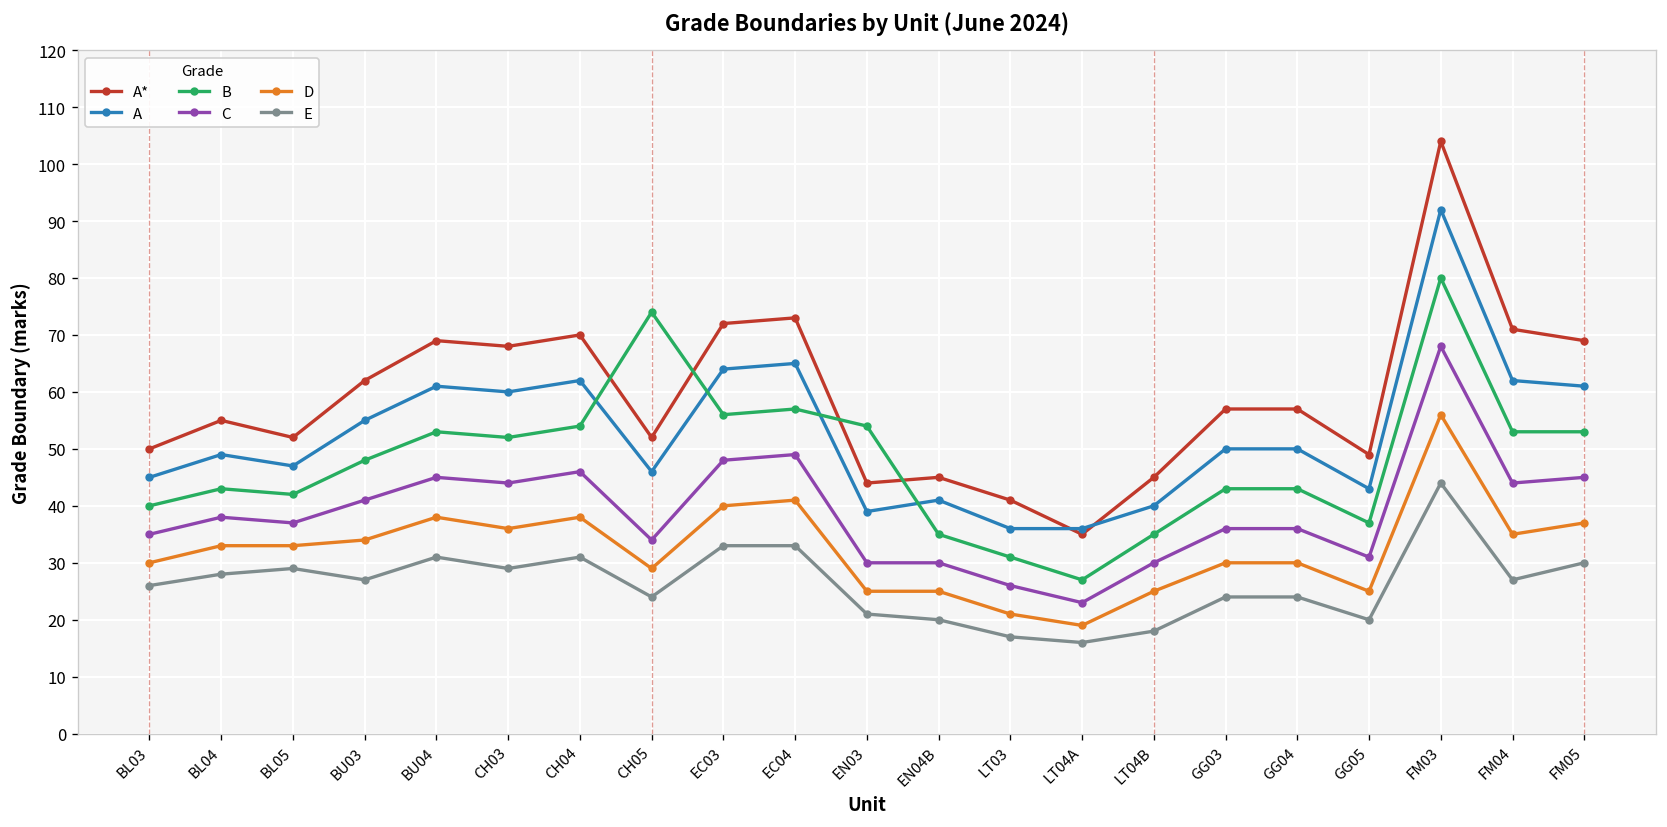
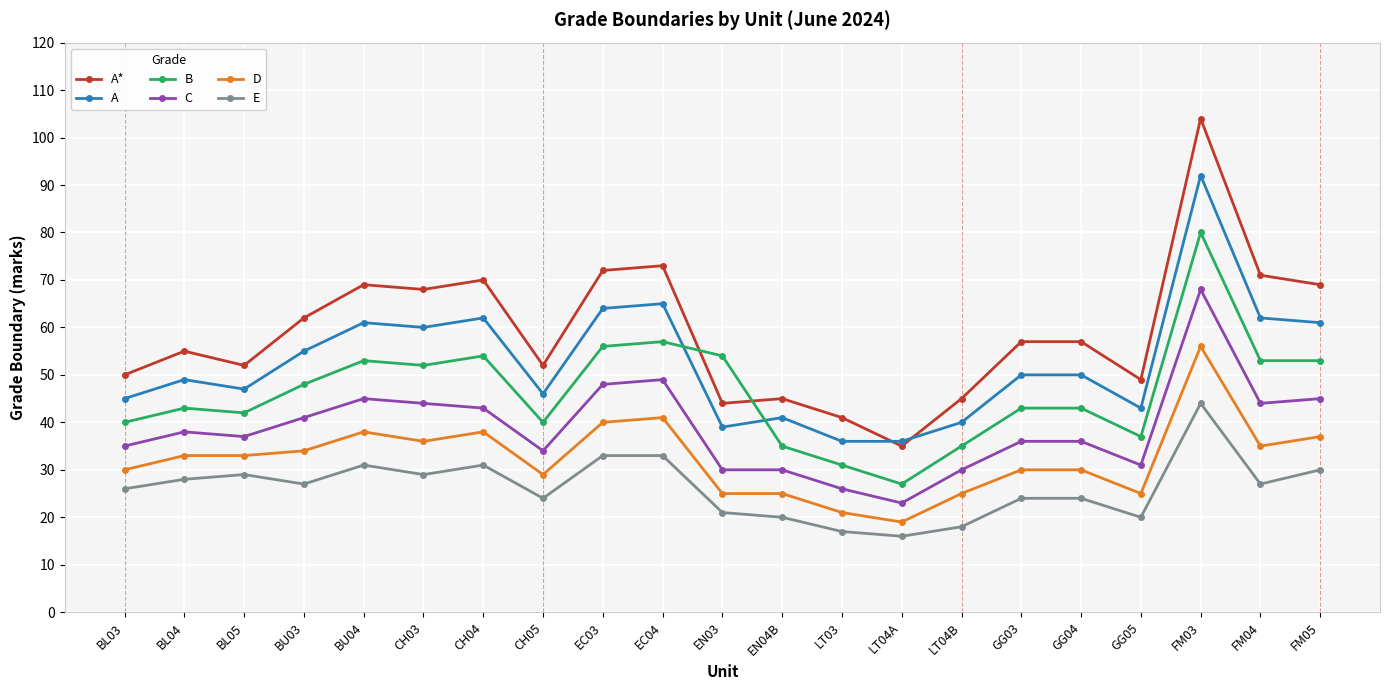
  {
    "A*": {
      "BL03": 50,
      "BL04": 55,
      "BL05": 52,
      "BU03": 62,
      "BU04": 69,
      "CH03": 68,
      "CH04": 70,
      "CH05": 52,
      "EC03": 72,
      "EC04": 73,
      "EN03": 44,
      "EN04B": 45,
      "LT03": 41,
      "LT04A": 35,
      "LT04B": 45,
      "GG03": 57,
      "GG04": 57,
      "GG05": 49,
      "FM03": 104,
      "FM04": 71,
      "FM05": 69
    },
    "A": {
      "BL03": 45,
      "BL04": 49,
      "BL05": 47,
      "BU03": 55,
      "BU04": 61,
      "CH03": 60,
      "CH04": 62,
      "CH05": 46,
      "EC03": 64,
      "EC04": 65,
      "EN03": 39,
      "EN04B": 41,
      "LT03": 36,
      "LT04A": 36,
      "LT04B": 40,
      "GG03": 50,
      "GG04": 50,
      "GG05": 43,
      "FM03": 92,
      "FM04": 62,
      "FM05": 61
    },
    "B": {
      "BL03": 40,
      "BL04": 43,
      "BL05": 42,
      "BU03": 48,
      "BU04": 53,
      "CH03": 52,
      "CH04": 54,
-     "CH05": 74,
+     "CH05": 40,
      "EC03": 56,
      "EC04": 57,
      "EN03": 54,
      "EN04B": 35,
      "LT03": 31,
      "LT04A": 27,
      "LT04B": 35,
      "GG03": 43,
      "GG04": 43,
      "GG05": 37,
      "FM03": 80,
      "FM04": 53,
      "FM05": 53
    },
    "C": {
      "BL03": 35,
      "BL04": 38,
      "BL05": 37,
      "BU03": 41,
      "BU04": 45,
      "CH03": 44,
-     "CH04": 46,
+     "CH04": 43,
      "CH05": 34,
      "EC03": 48,
      "EC04": 49,
      "EN03": 30,
      "EN04B": 30,
      "LT03": 26,
      "LT04A": 23,
      "LT04B": 30,
      "GG03": 36,
      "GG04": 36,
      "GG05": 31,
      "FM03": 68,
      "FM04": 44,
      "FM05": 45
    },
    "D": {
      "BL03": 30,
      "BL04": 33,
      "BL05": 33,
      "BU03": 34,
      "BU04": 38,
      "CH03": 36,
      "CH04": 38,
      "CH05": 29,
      "EC03": 40,
      "EC04": 41,
      "EN03": 25,
      "EN04B": 25,
      "LT03": 21,
      "LT04A": 19,
      "LT04B": 25,
      "GG03": 30,
      "GG04": 30,
      "GG05": 25,
      "FM03": 56,
      "FM04": 35,
      "FM05": 37
    },
    "E": {
      "BL03": 26,
      "BL04": 28,
      "BL05": 29,
      "BU03": 27,
      "BU04": 31,
      "CH03": 29,
      "CH04": 31,
      "CH05": 24,
      "EC03": 33,
      "EC04": 33,
      "EN03": 21,
      "EN04B": 20,
      "LT03": 17,
      "LT04A": 16,
      "LT04B": 18,
      "GG03": 24,
      "GG04": 24,
      "GG05": 20,
      "FM03": 44,
      "FM04": 27,
      "FM05": 30
    }
  }
